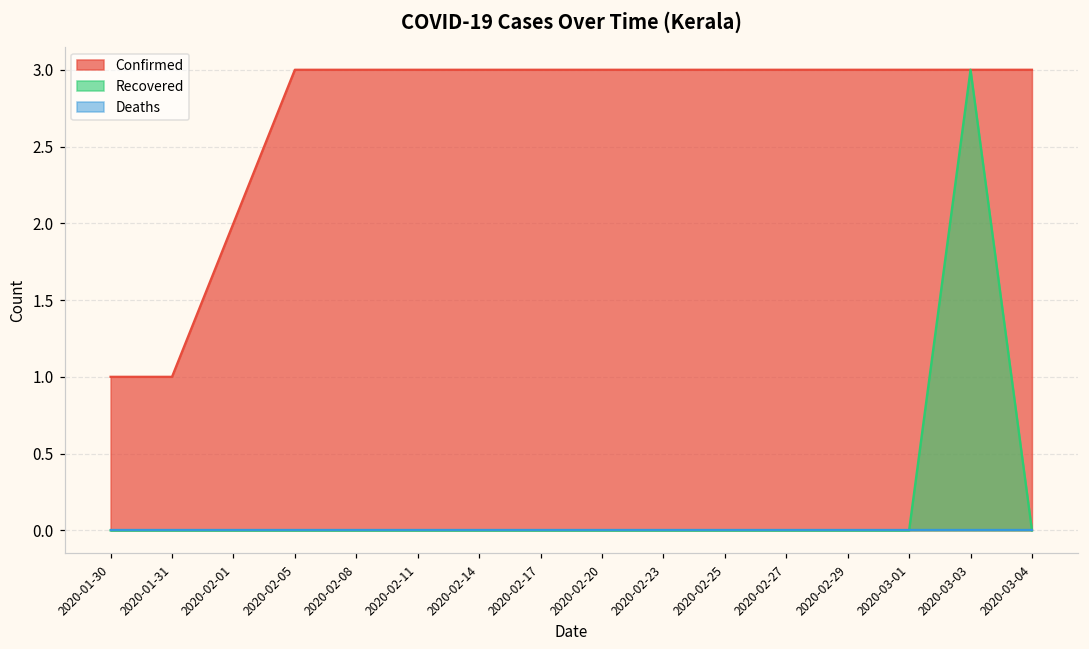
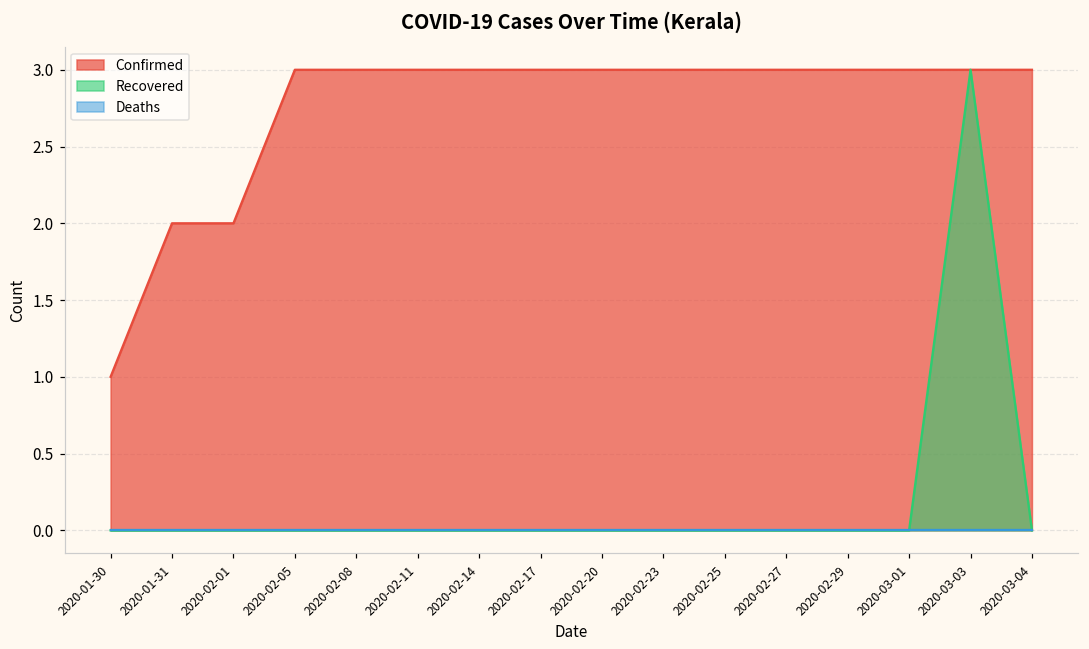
  {
    "Confirmed": {
      "2020-01-30": 1,
-     "2020-01-31": 1,
+     "2020-01-31": 2,
      "2020-02-01": 2,
      "2020-02-05": 3,
      "2020-02-08": 3,
      "2020-02-11": 3,
      "2020-02-14": 3,
      "2020-02-17": 3,
      "2020-02-20": 3,
      "2020-02-23": 3,
      "2020-02-25": 3,
      "2020-02-27": 3,
      "2020-02-29": 3,
      "2020-03-01": 3,
      "2020-03-04": 3
    },
    "Deaths": {
      "2020-03-03": 0
    }
  }
